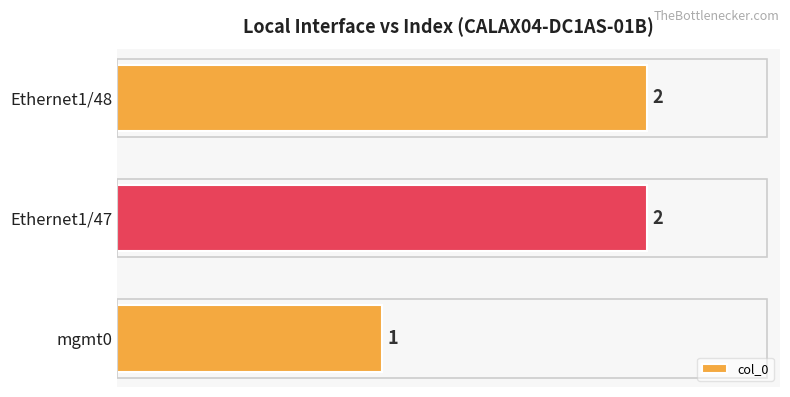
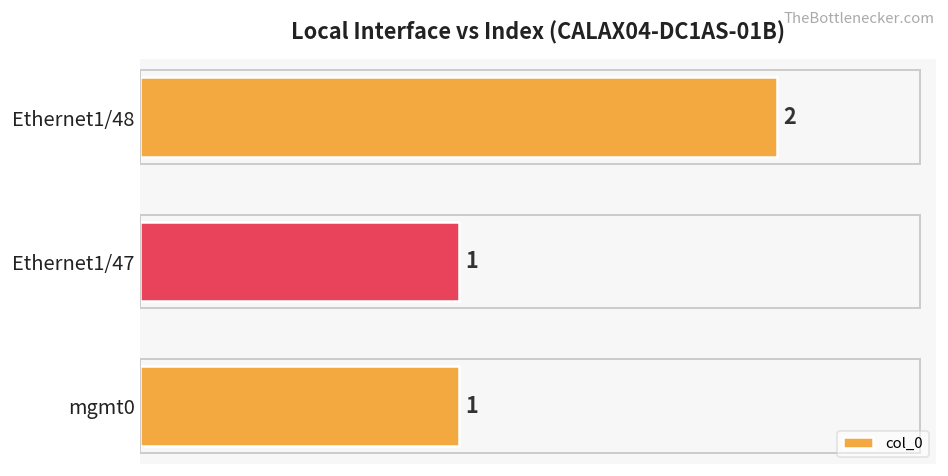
  {
    "Ethernet1/48": 2,
-   "Ethernet1/47": 2,
+   "Ethernet1/47": 1,
    "mgmt0": 1
  }
